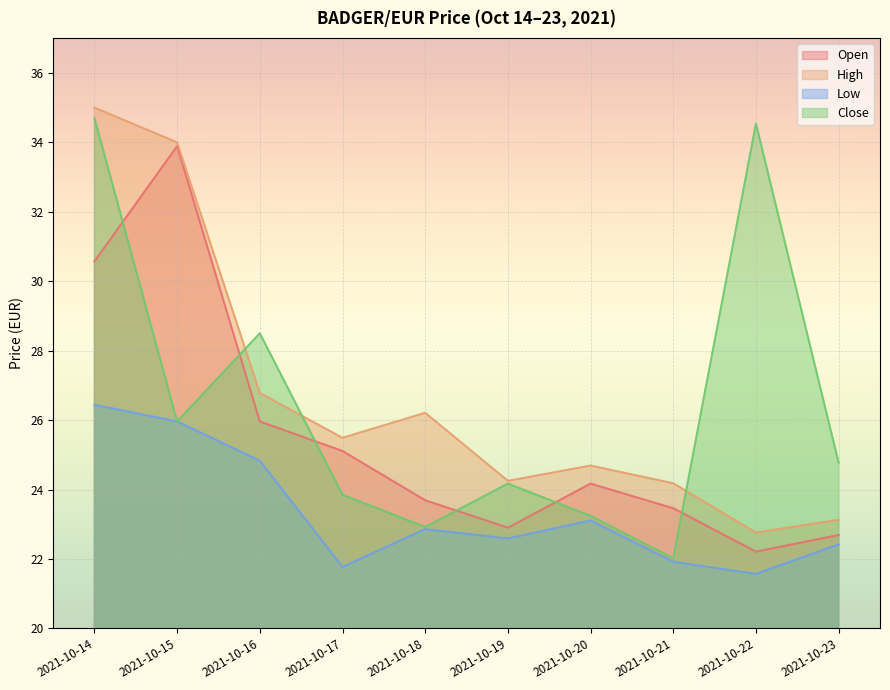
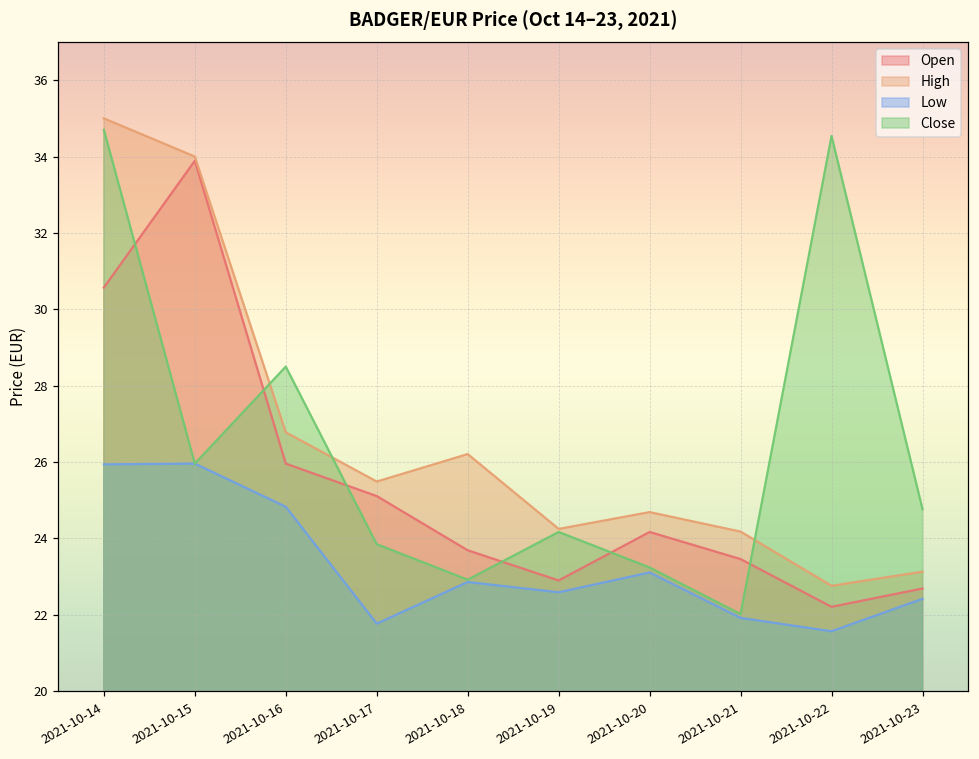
  {
    "Low": {
-     "2021-10-14": 26.4,
+     "2021-10-14": 25.9,
      "2021-10-16": 24.8,
      "2021-10-17": 21.8,
      "2021-10-19": 22.6,
      "2021-10-20": 23.1,
      "2021-10-21": 21.9,
      "2021-10-22": 21.6,
      "2021-10-23": 22.4
    },
    "Close": {
      "2021-10-14": 34.7,
      "2021-10-16": 28.5,
      "2021-10-17": 23.9,
      "2021-10-19": 24.2,
      "2021-10-20": 23.2,
      "2021-10-21": 22.0,
      "2021-10-22": 34.5,
      "2021-10-23": 24.8
    }
  }
